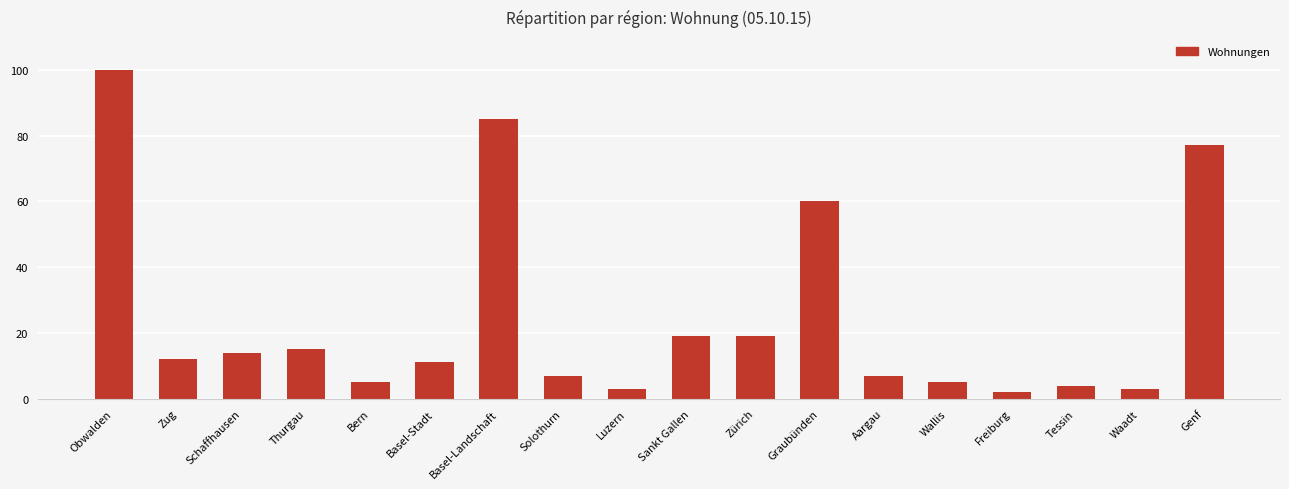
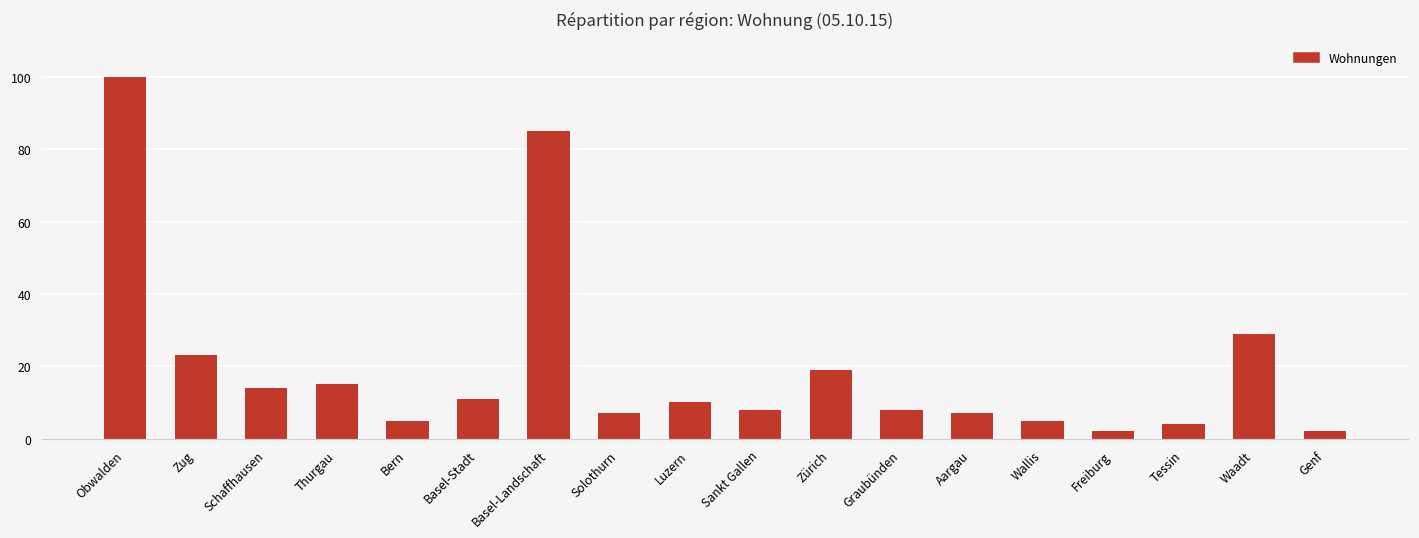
  {
    "Obwalden": 100,
-   "Zug": 12,
+   "Zug": 23,
    "Schaffhausen": 14,
    "Thurgau": 15,
    "Bern": 5,
    "Basel-Stadt": 11,
    "Basel-Landschaft": 85,
    "Solothurn": 7,
-   "Luzern": 3,
-   "Sankt Gallen": 19,
+   "Luzern": 10,
+   "Sankt Gallen": 8,
    "Zürich": 19,
-   "Graubünden": 60,
+   "Graubünden": 8,
    "Aargau": 7,
    "Wallis": 5,
    "Freiburg": 2,
    "Tessin": 4,
-   "Waadt": 3,
-   "Genf": 77
+   "Waadt": 29,
+   "Genf": 2
  }
